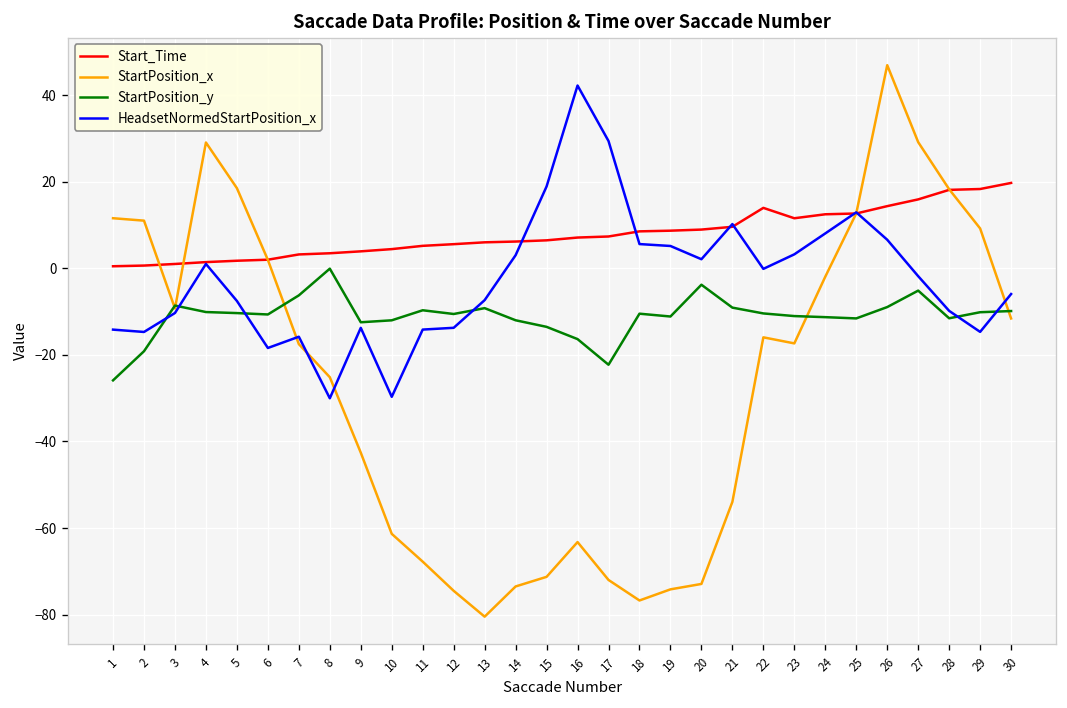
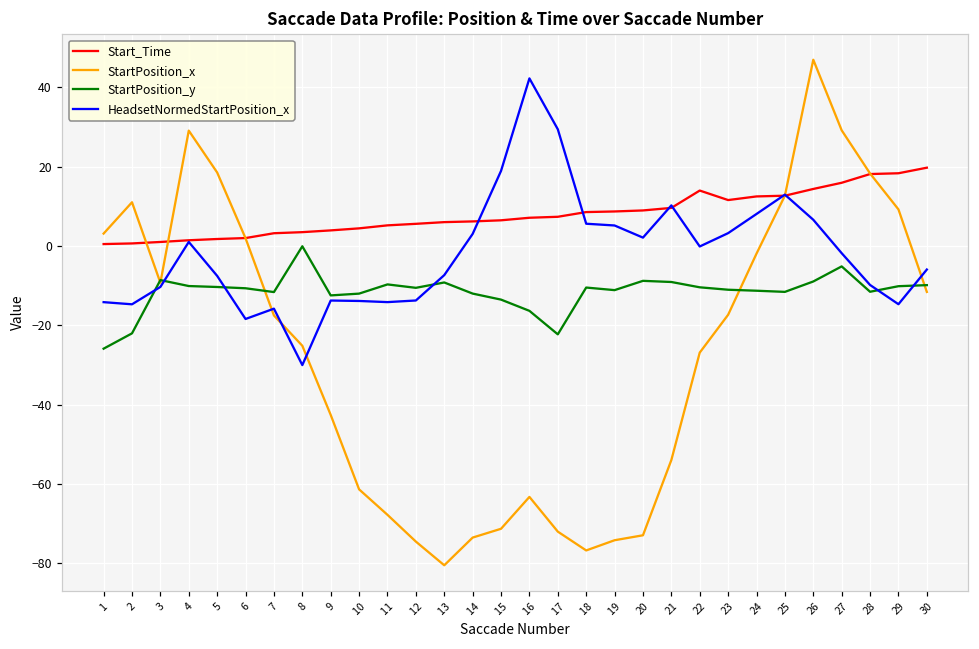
  {
    "Start_Time": {
      "1": 0,
      "2": 1,
      "3": 1,
      "5": 2,
      "7": 3,
      "8": 3,
      "9": 4,
      "10": 4,
      "11": 5,
      "12": 6,
      "13": 6,
      "14": 6,
      "15": 6,
      "16": 7,
      "17": 7,
      "18": 9,
      "19": 9,
      "20": 9,
      "22": 14,
      "23": 12,
      "24": 12,
      "26": 14,
      "27": 16,
      "29": 18,
      "30": 20
    },
    "StartPosition_x": {
-     "1": 12,
+     "1": 3,
      "2": 11,
      "4": 29,
      "5": 18,
      "7": -18,
      "8": -25,
      "9": -43,
      "10": -61,
      "11": -68,
      "12": -75,
      "13": -80,
      "14": -74,
      "15": -71,
      "16": -63,
      "17": -72,
      "18": -77,
      "19": -74,
      "20": -73,
      "21": -54,
-     "22": -16,
+     "22": -27,
      "23": -17,
      "24": -2,
      "26": 47,
      "27": 29,
      "29": 9,
      "30": -12
    },
    "StartPosition_y": {
      "1": -26,
-     "2": -19,
+     "2": -22,
      "4": -10,
      "5": -10,
      "6": -11,
-     "7": -6,
+     "7": -12,
      "8": 0,
      "9": -12,
      "10": -12,
      "11": -10,
      "12": -11,
      "13": -9,
      "14": -12,
      "15": -14,
      "16": -16,
      "17": -22,
      "18": -11,
      "19": -11,
-     "20": -4,
+     "20": -9,
      "21": -9,
      "22": -10,
      "23": -11,
      "24": -11,
      "25": -12,
      "26": -9,
      "27": -5,
      "28": -12,
      "29": -10,
      "30": -10
    },
    "HeadsetNormedStartPosition_x": {
      "1": -14,
      "2": -15,
      "3": -10,
      "5": -8,
      "6": -18,
      "7": -16,
      "8": -30,
      "9": -14,
-     "10": -30,
+     "10": -14,
      "11": -14,
      "12": -14,
      "13": -7,
      "14": 3,
      "15": 19,
      "16": 42,
      "17": 29,
      "18": 6,
      "19": 5,
      "20": 2,
      "22": 0,
      "23": 3,
      "24": 8,
      "26": 7,
      "27": -2,
      "28": -10,
      "29": -15,
      "30": -6
    }
  }
